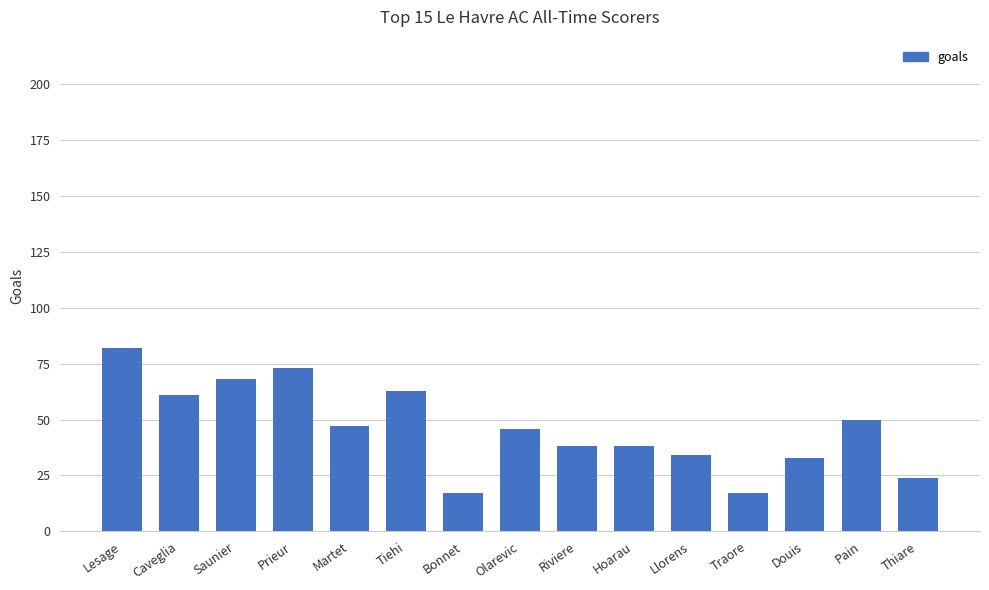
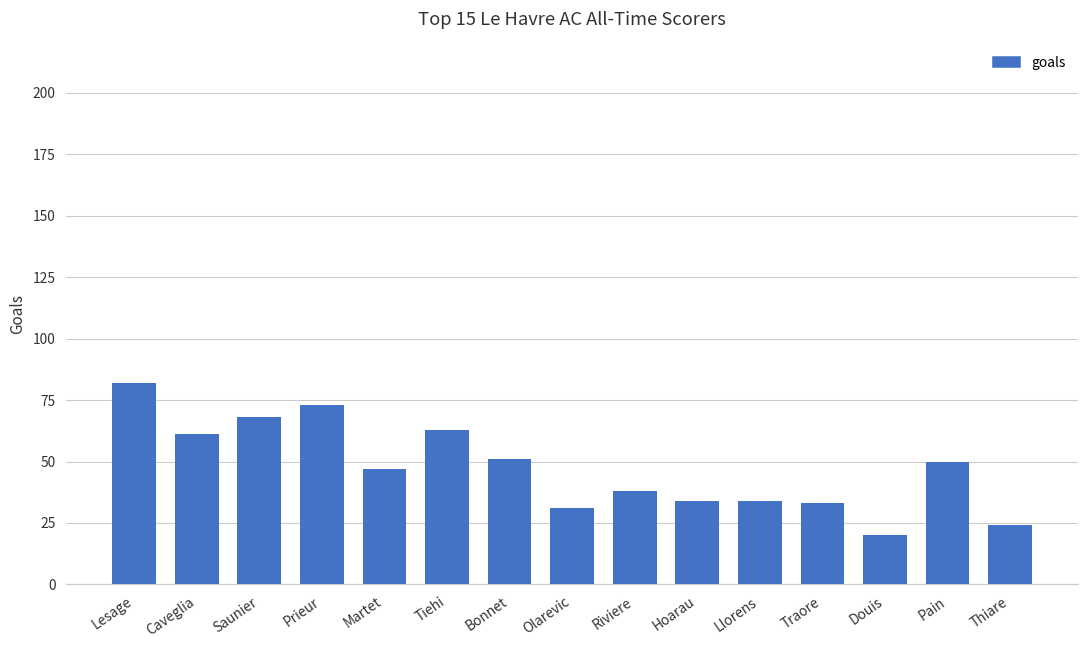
  {
    "Lesage": 82,
    "Caveglia": 61,
    "Saunier": 68,
    "Prieur": 73,
    "Martet": 47,
    "Tiehi": 63,
-   "Bonnet": 17,
-   "Olarevic": 46,
+   "Bonnet": 51,
+   "Olarevic": 31,
    "Riviere": 38,
-   "Hoarau": 38,
+   "Hoarau": 34,
    "Llorens": 34,
-   "Traore": 17,
-   "Douis": 33,
+   "Traore": 33,
+   "Douis": 20,
    "Pain": 50,
    "Thiare": 24
  }
